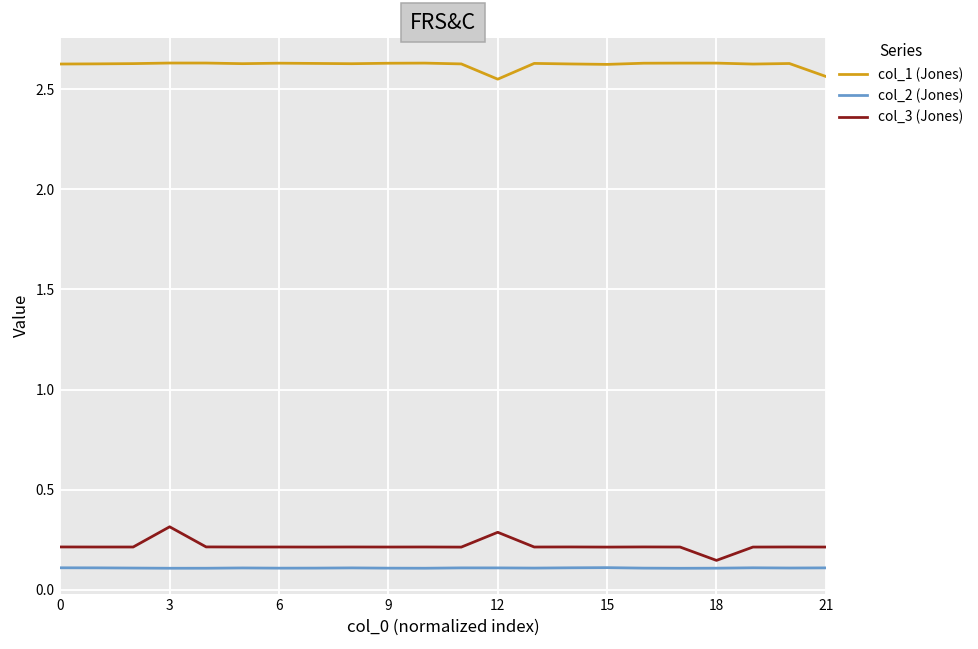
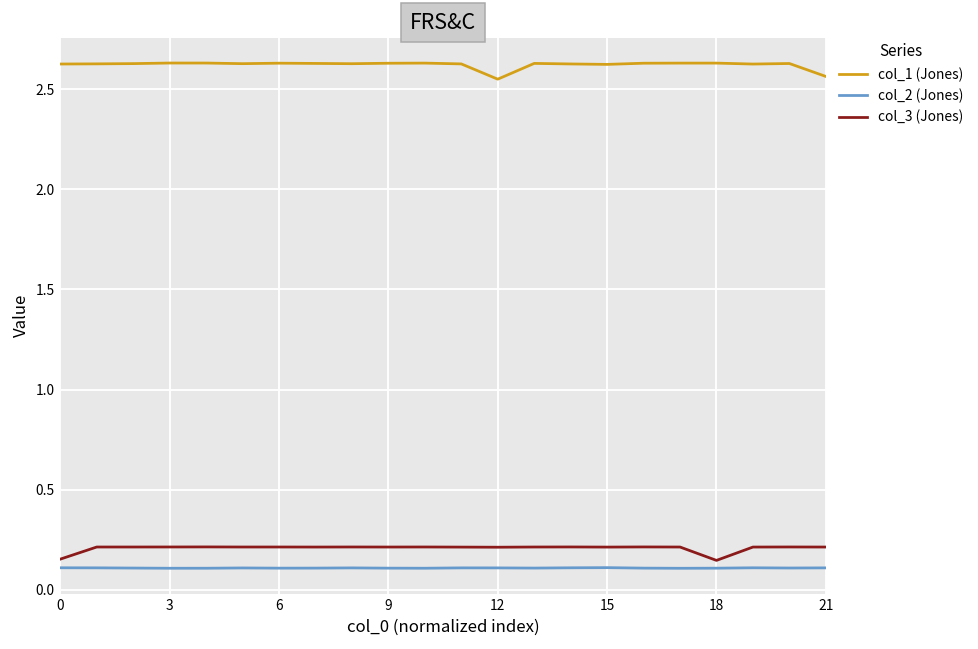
  {
    "col_1 (Jones)": {
      "0": 2.63,
      "3": 2.63,
      "6": 2.63,
      "9": 2.63,
      "12": 2.55,
      "15": 2.62,
      "18": 2.63,
      "21": 2.56
    },
    "col_2 (Jones)": {
      "0": 0.11,
      "3": 0.11,
      "6": 0.11,
      "9": 0.11,
      "12": 0.11,
      "15": 0.11,
      "18": 0.11,
      "21": 0.11
    },
    "col_3 (Jones)": {
-     "0": 0.21,
-     "3": 0.31,
+     "0": 0.15,
+     "3": 0.21,
      "6": 0.21,
      "9": 0.21,
-     "12": 0.29,
+     "12": 0.21,
      "15": 0.21,
      "18": 0.15,
      "21": 0.21
    }
  }
